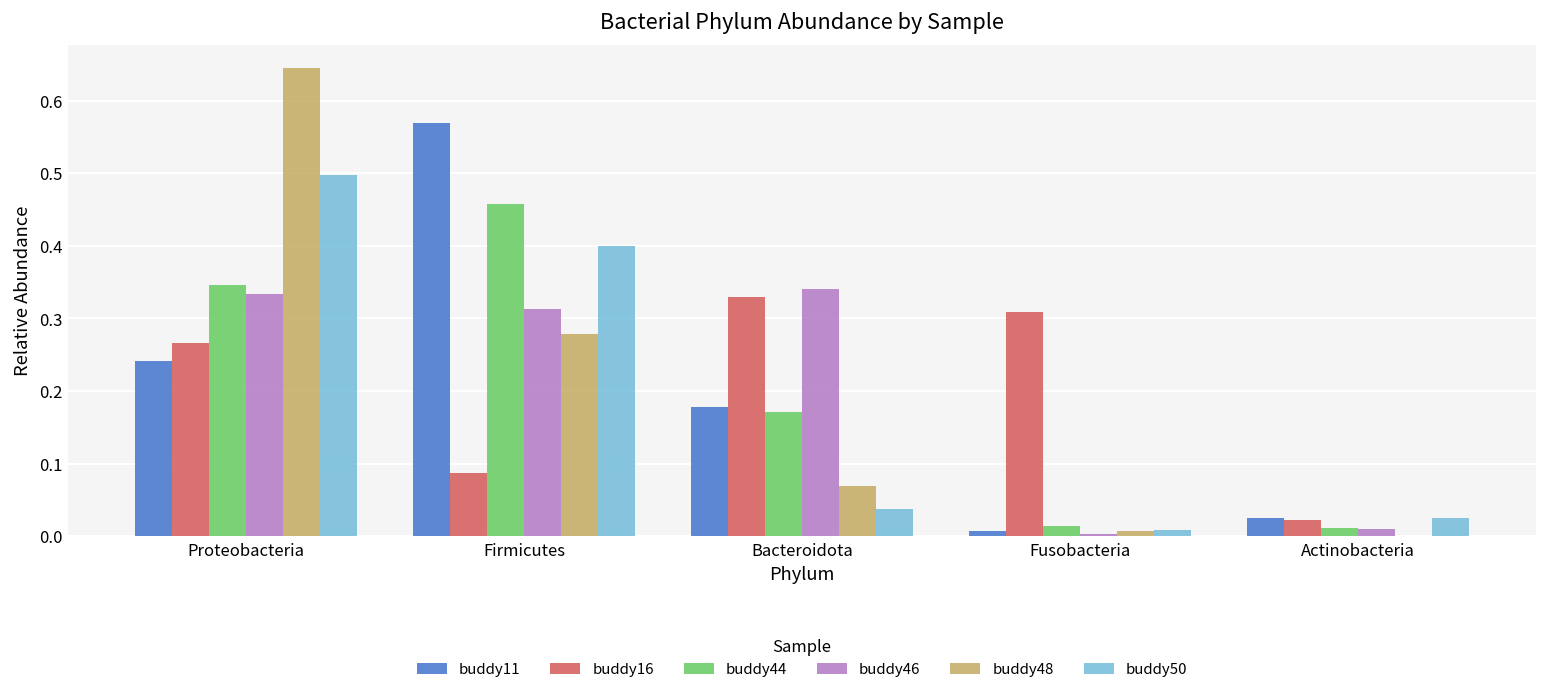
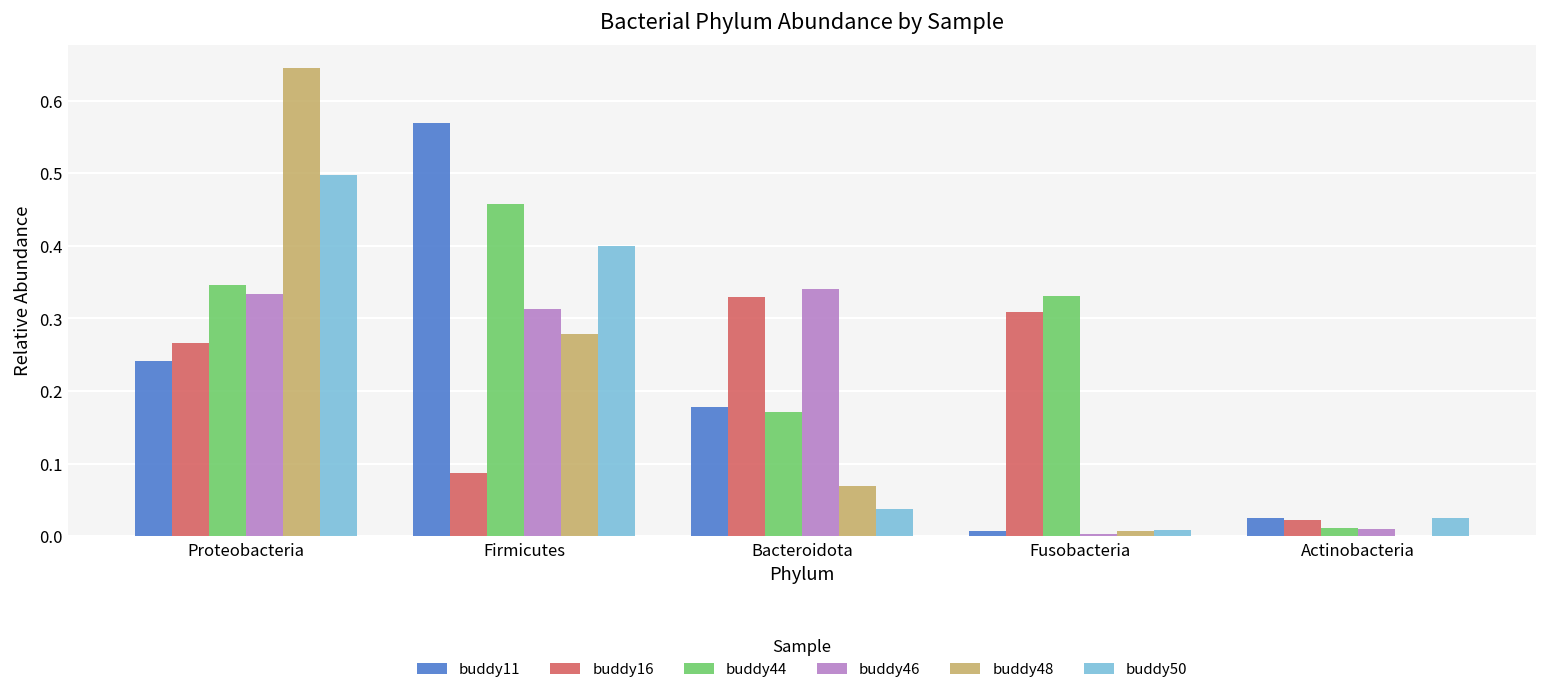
  {
    "buddy11": {
      "Proteobacteria": 0.24,
      "Firmicutes": 0.57,
      "Bacteroidota": 0.18,
      "Fusobacteria": 0.01,
      "Actinobacteria": 0.03
    },
    "buddy16": {
      "Proteobacteria": 0.27,
      "Firmicutes": 0.09,
      "Bacteroidota": 0.33,
      "Fusobacteria": 0.31,
      "Actinobacteria": 0.02
    },
    "buddy44": {
      "Proteobacteria": 0.35,
      "Firmicutes": 0.46,
      "Bacteroidota": 0.17,
-     "Fusobacteria": 0.01,
+     "Fusobacteria": 0.33,
      "Actinobacteria": 0.01
    },
    "buddy46": {
      "Proteobacteria": 0.33,
      "Firmicutes": 0.31,
      "Bacteroidota": 0.34,
      "Actinobacteria": 0.01
    },
    "buddy48": {
      "Proteobacteria": 0.64,
      "Firmicutes": 0.28,
      "Bacteroidota": 0.07,
      "Fusobacteria": 0.01
    },
    "buddy50": {
      "Proteobacteria": 0.50,
      "Firmicutes": 0.40,
      "Bacteroidota": 0.04,
      "Fusobacteria": 0.01,
      "Actinobacteria": 0.02
    }
  }
